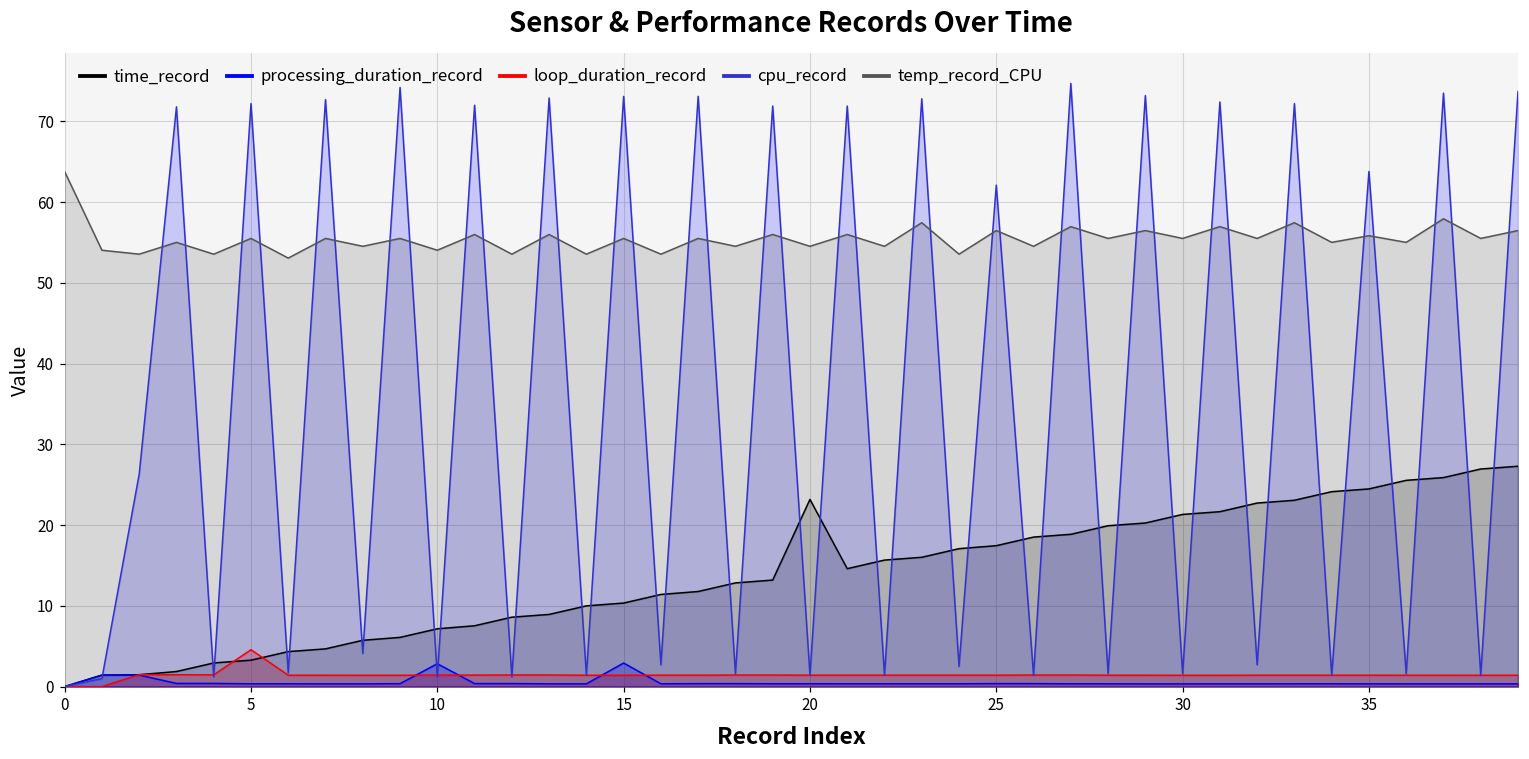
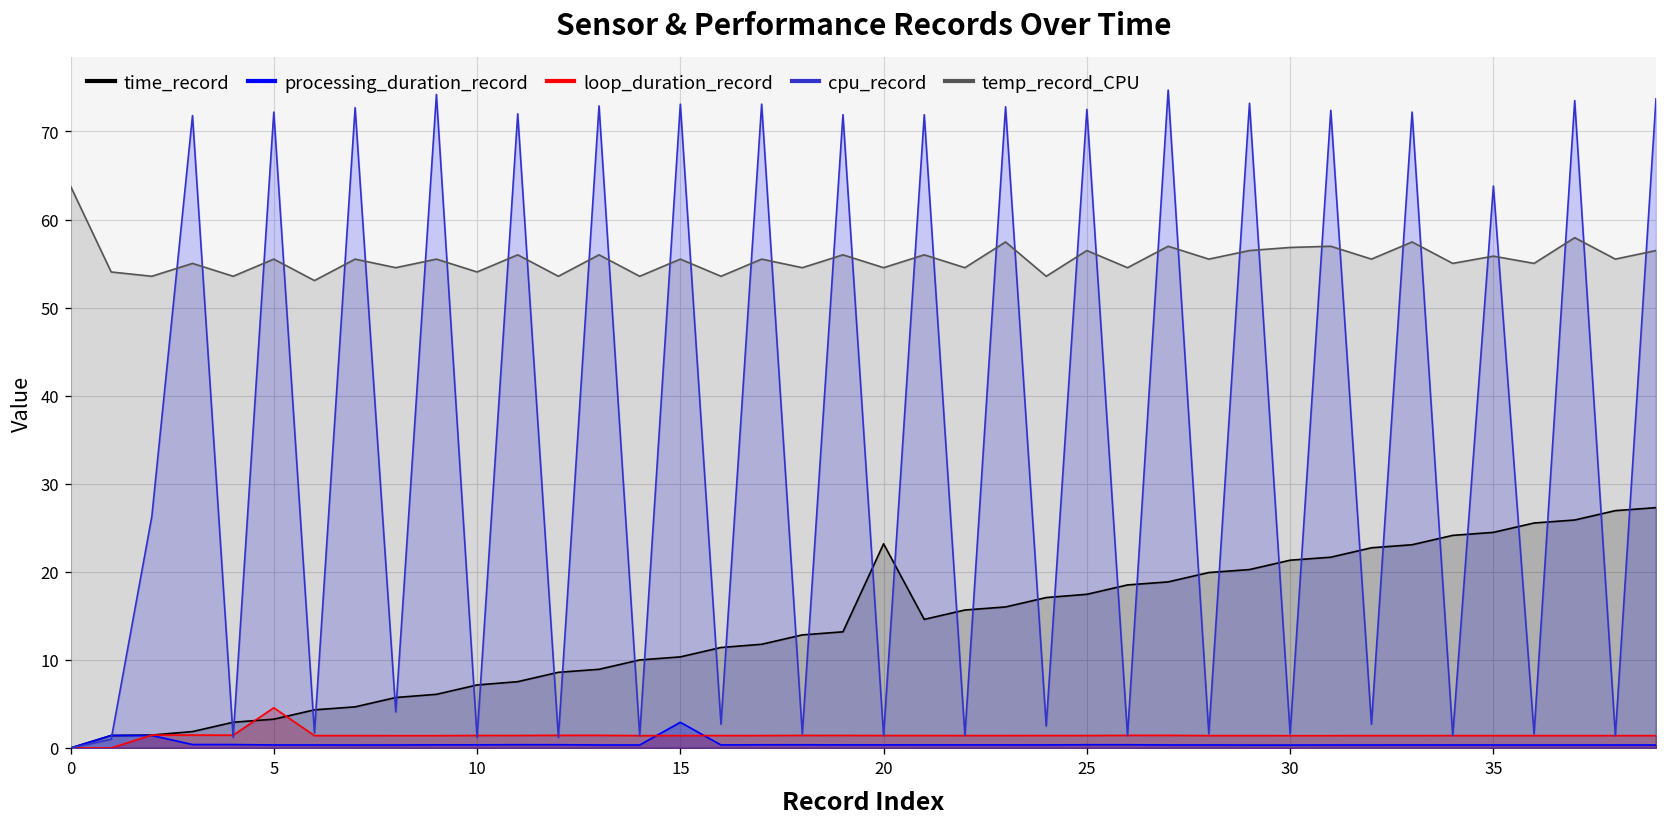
  {
    "time_record": {
      "5": 3,
      "10": 7,
      "15": 10,
      "20": 23,
      "25": 17,
      "30": 21,
      "35": 24
    },
    "processing_duration_record": {
      "5": 0,
-     "10": 3,
+     "10": 0,
      "15": 3,
      "20": 0,
      "25": 0,
      "30": 0,
      "35": 0
    },
    "loop_duration_record": {
      "5": 5,
      "15": 1,
      "25": 1,
      "35": 1
    },
    "cpu_record": {
      "5": 72,
      "15": 73,
-     "25": 62,
+     "25": 73,
      "35": 64
    },
    "temp_record_CPU": {
      "0": 64,
      "5": 56,
      "10": 54,
      "15": 56,
      "20": 55,
      "25": 56,
-     "30": 56,
+     "30": 57,
      "35": 56
    }
  }
